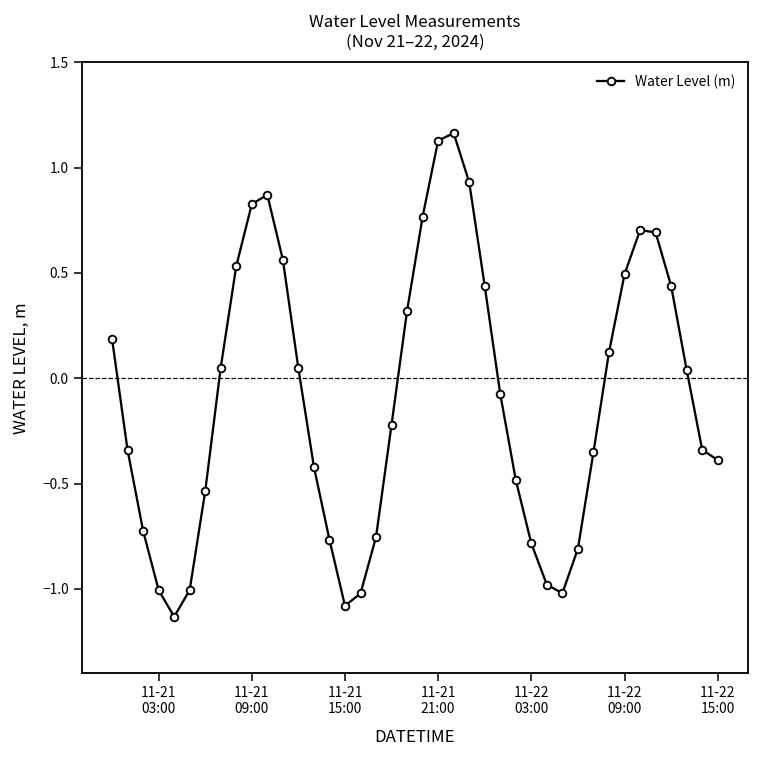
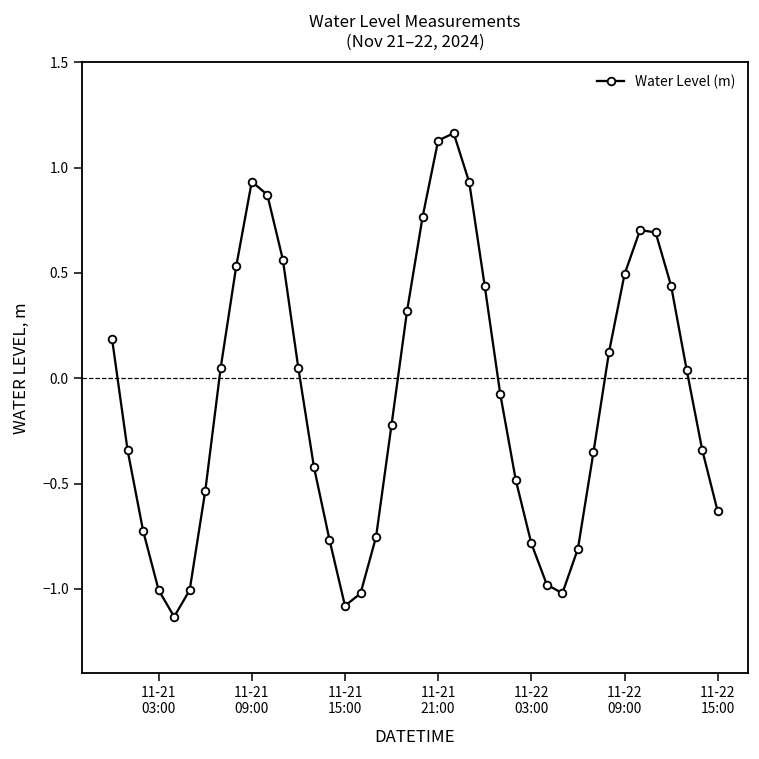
  {
    "11-21 03:00": -1.00,
-   "11-21 09:00": 0.83,
+   "11-21 09:00": 0.93,
    "11-21 15:00": -1.08,
    "11-21 21:00": 1.13,
    "11-22 03:00": -0.78,
    "11-22 09:00": 0.49,
-   "11-22 15:00": -0.39
+   "11-22 15:00": -0.63
  }
